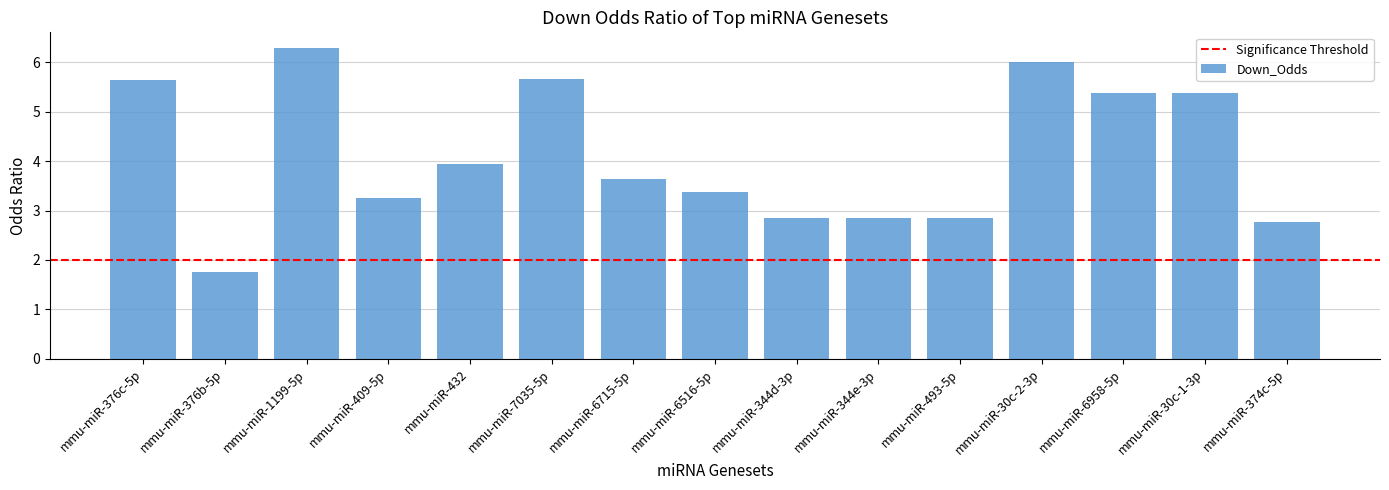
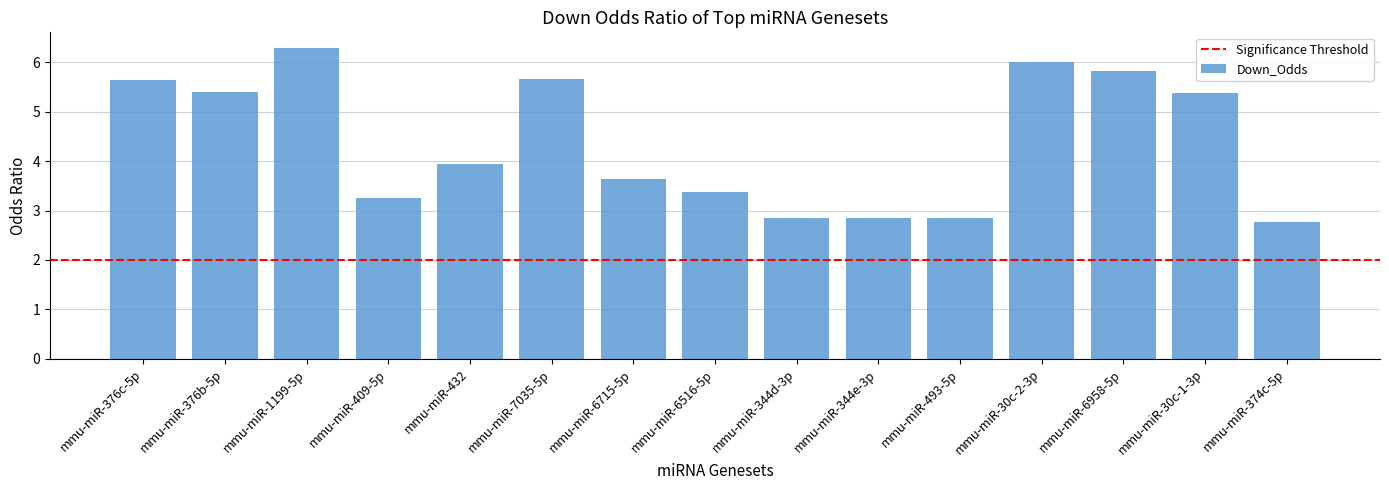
  {
    "mmu-miR-376c-5p": 5.7,
-   "mmu-miR-376b-5p": 1.8,
+   "mmu-miR-376b-5p": 5.4,
    "mmu-miR-1199-5p": 6.3,
    "mmu-miR-409-5p": 3.2,
    "mmu-miR-432": 3.9,
    "mmu-miR-7035-5p": 5.7,
    "mmu-miR-6715-5p": 3.6,
    "mmu-miR-6516-5p": 3.4,
    "mmu-miR-344d-3p": 2.8,
    "mmu-miR-344e-3p": 2.8,
    "mmu-miR-493-5p": 2.8,
    "mmu-miR-30c-2-3p": 6.0,
-   "mmu-miR-6958-5p": 5.4,
+   "mmu-miR-6958-5p": 5.8,
    "mmu-miR-30c-1-3p": 5.4,
    "mmu-miR-374c-5p": 2.8
  }
